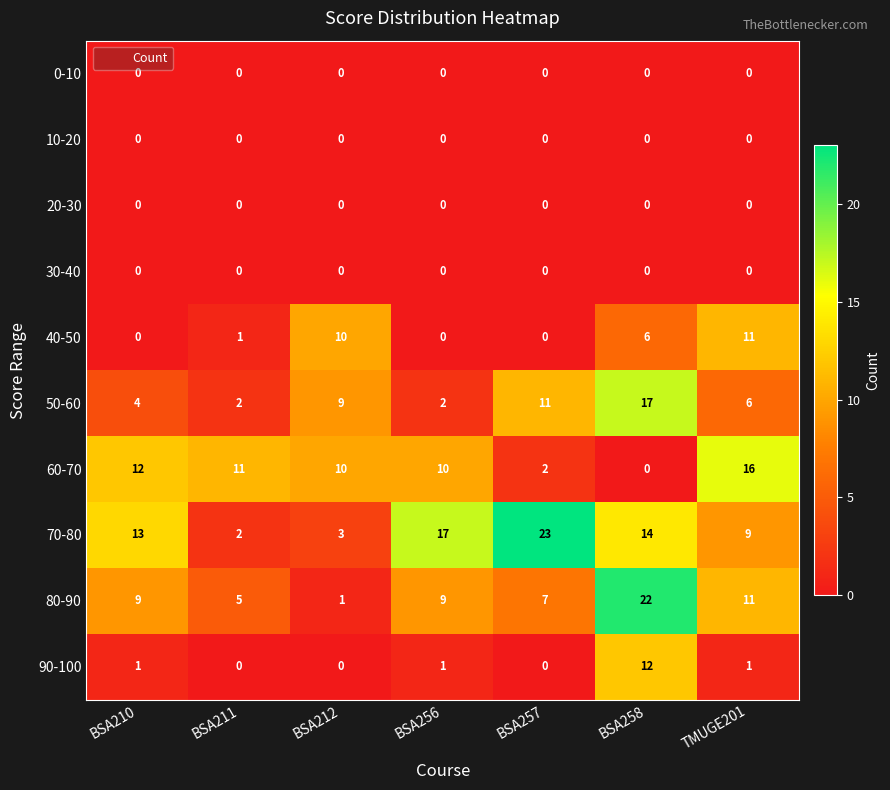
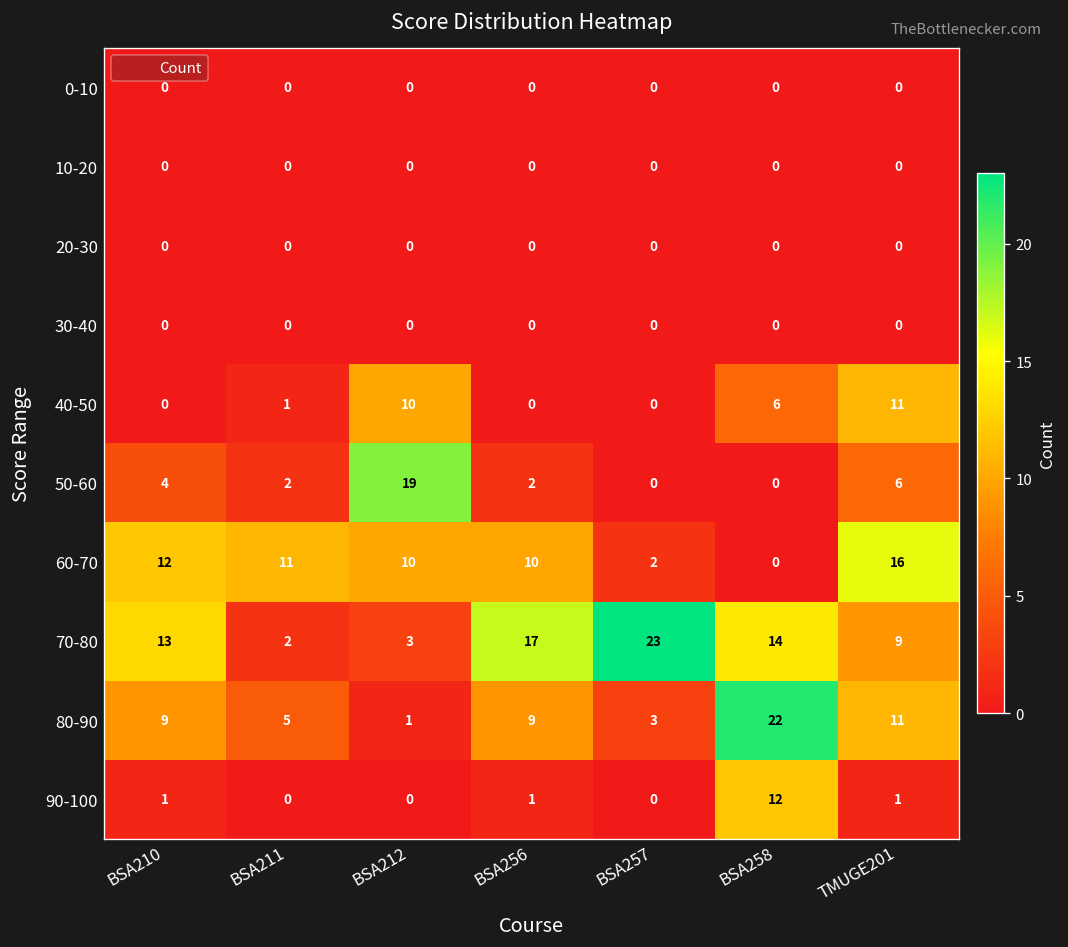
  {
    "0-10": {
      "BSA211": 0,
      "BSA212": 0,
      "BSA256": 0,
      "BSA257": 0,
      "BSA258": 0,
      "TMUGE201": 0
    },
    "10-20": {
      "BSA210": 0,
      "BSA211": 0,
      "BSA212": 0,
      "BSA256": 0,
      "BSA257": 0,
      "BSA258": 0,
      "TMUGE201": 0
    },
    "20-30": {
      "BSA210": 0,
      "BSA211": 0,
      "BSA212": 0,
      "BSA256": 0,
      "BSA257": 0,
      "BSA258": 0,
      "TMUGE201": 0
    },
    "30-40": {
      "BSA210": 0,
      "BSA211": 0,
      "BSA212": 0,
      "BSA256": 0,
      "BSA257": 0,
      "BSA258": 0,
      "TMUGE201": 0
    },
    "40-50": {
      "BSA210": 0,
      "BSA211": 1,
      "BSA212": 10,
      "BSA256": 0,
      "BSA257": 0,
      "BSA258": 6,
      "TMUGE201": 11
    },
    "50-60": {
      "BSA210": 4,
      "BSA211": 2,
-     "BSA212": 9,
+     "BSA212": 19,
      "BSA256": 2,
-     "BSA257": 11,
-     "BSA258": 17,
+     "BSA257": 0,
+     "BSA258": 0,
      "TMUGE201": 6
    },
    "60-70": {
      "BSA210": 12,
      "BSA211": 11,
      "BSA212": 10,
      "BSA256": 10,
      "BSA257": 2,
      "BSA258": 0,
      "TMUGE201": 16
    },
    "70-80": {
      "BSA210": 13,
      "BSA211": 2,
      "BSA212": 3,
      "BSA256": 17,
      "BSA257": 23,
      "BSA258": 14,
      "TMUGE201": 9
    },
    "80-90": {
      "BSA210": 9,
      "BSA211": 5,
      "BSA212": 1,
      "BSA256": 9,
-     "BSA257": 7,
+     "BSA257": 3,
      "BSA258": 22,
      "TMUGE201": 11
    },
    "90-100": {
      "BSA210": 1,
      "BSA211": 0,
      "BSA212": 0,
      "BSA256": 1,
      "BSA257": 0,
      "BSA258": 12,
      "TMUGE201": 1
    }
  }
